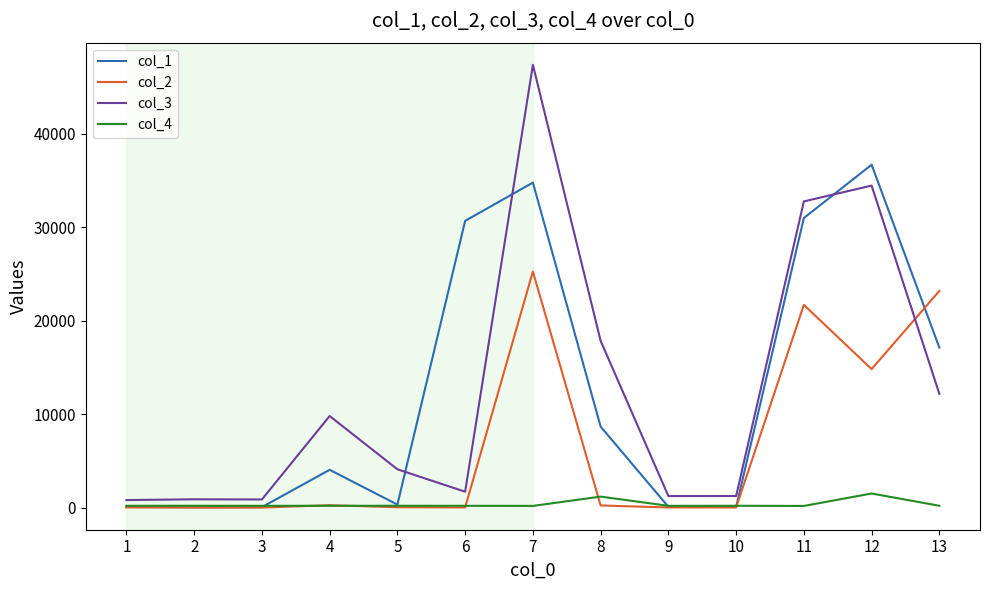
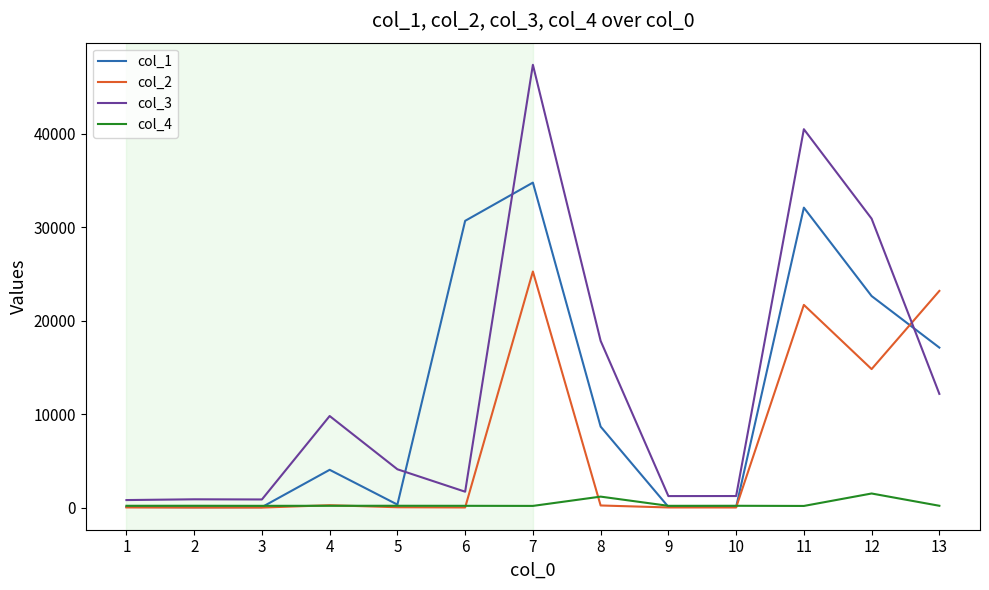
  {
    "col_1": {
      "4": 4000,
      "6": 31000,
      "7": 35000,
      "8": 9000,
-     "11": 31000,
-     "12": 37000,
+     "11": 32000,
+     "12": 23000,
      "13": 17000
    },
    "col_2": {
      "7": 25000,
      "8": 0,
      "11": 22000,
      "12": 15000,
      "13": 23000
    },
    "col_3": {
      "1": 1000,
      "2": 1000,
      "3": 1000,
      "4": 10000,
      "5": 4000,
      "6": 2000,
      "7": 47000,
      "8": 18000,
      "9": 1000,
      "10": 1000,
-     "11": 33000,
-     "12": 34000,
+     "11": 40000,
+     "12": 31000,
      "13": 12000
    },
    "col_4": {
      "7": 0,
      "8": 1000,
      "11": 0,
      "12": 2000,
      "13": 0
    }
  }
